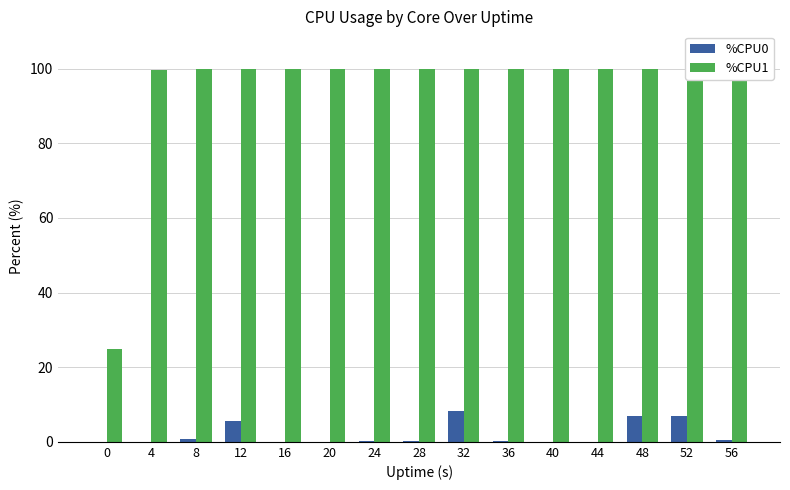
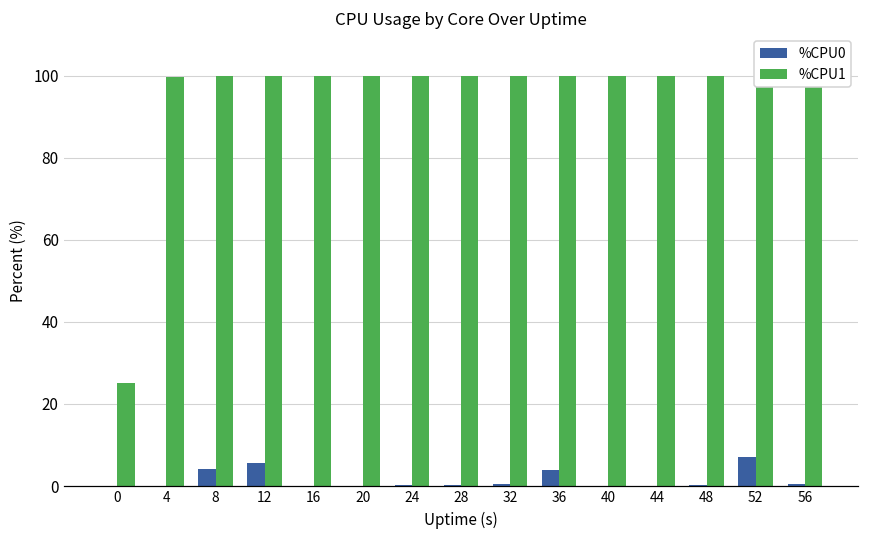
  {
    "%CPU0": {
      "0": 0,
      "4": 0,
-     "8": 1,
+     "8": 4,
      "12": 6,
      "16": 0,
      "20": 0,
-     "32": 8,
-     "36": 0,
+     "32": 1,
+     "36": 4,
      "40": 0,
      "44": 0,
-     "48": 7,
+     "48": 0,
      "52": 7
    },
    "%CPU1": {
      "0": 25,
      "4": 100,
      "8": 100,
      "12": 100,
      "16": 100,
      "20": 100,
      "24": 100,
      "28": 100,
      "32": 100,
      "36": 100,
      "40": 100,
      "44": 100,
      "48": 100
    }
  }
